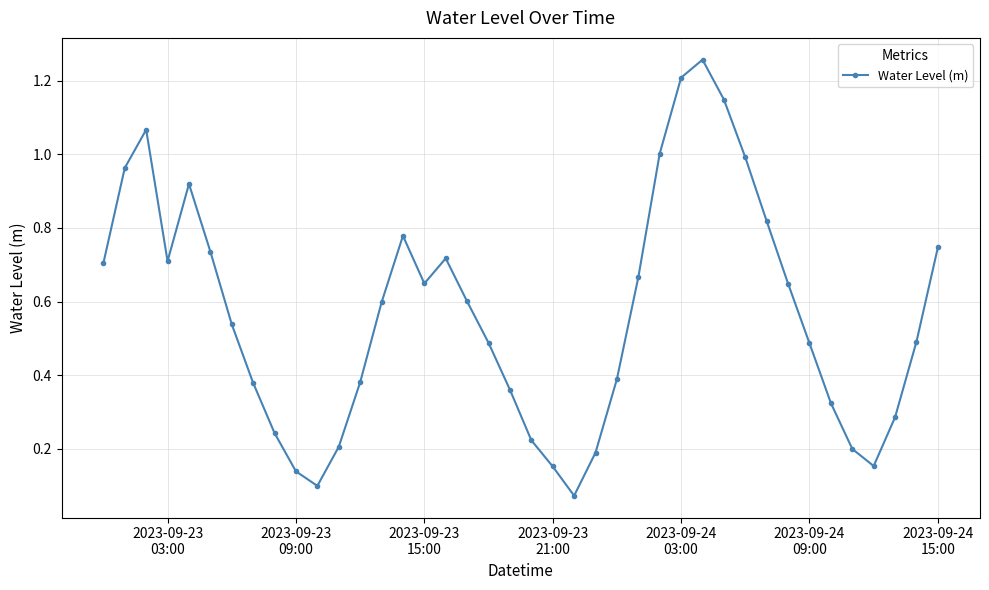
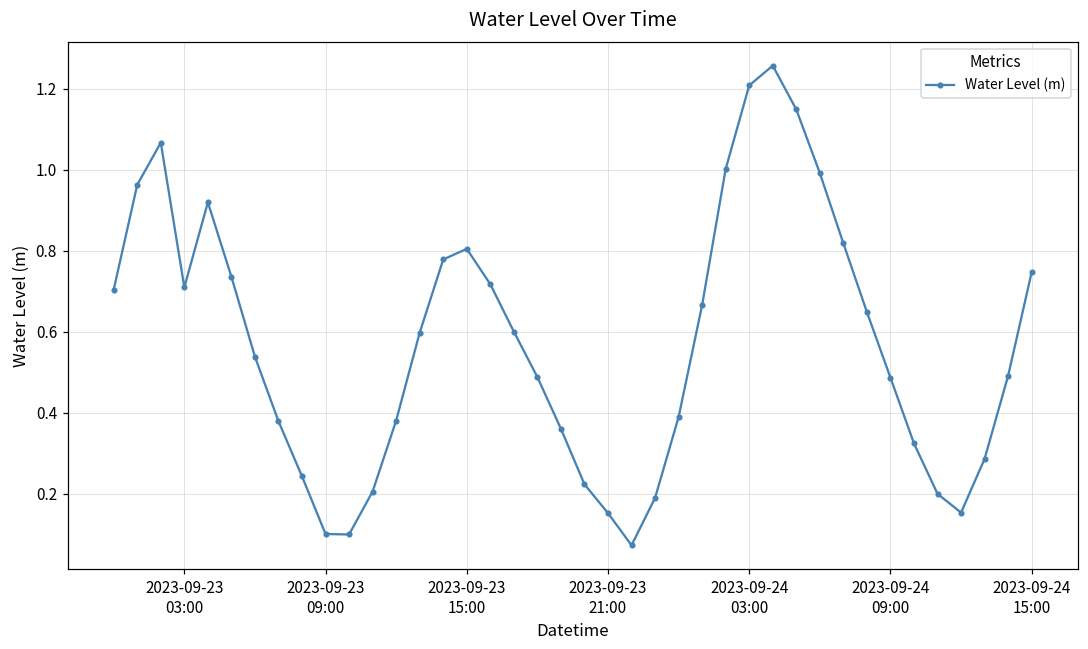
  {
    "2023-09-23 03:00": 0.71,
-   "2023-09-23 09:00": 0.14,
-   "2023-09-23 15:00": 0.65,
+   "2023-09-23 09:00": 0.10,
+   "2023-09-23 15:00": 0.80,
    "2023-09-23 21:00": 0.15,
    "2023-09-24 03:00": 1.21,
    "2023-09-24 09:00": 0.49,
    "2023-09-24 15:00": 0.75
  }
